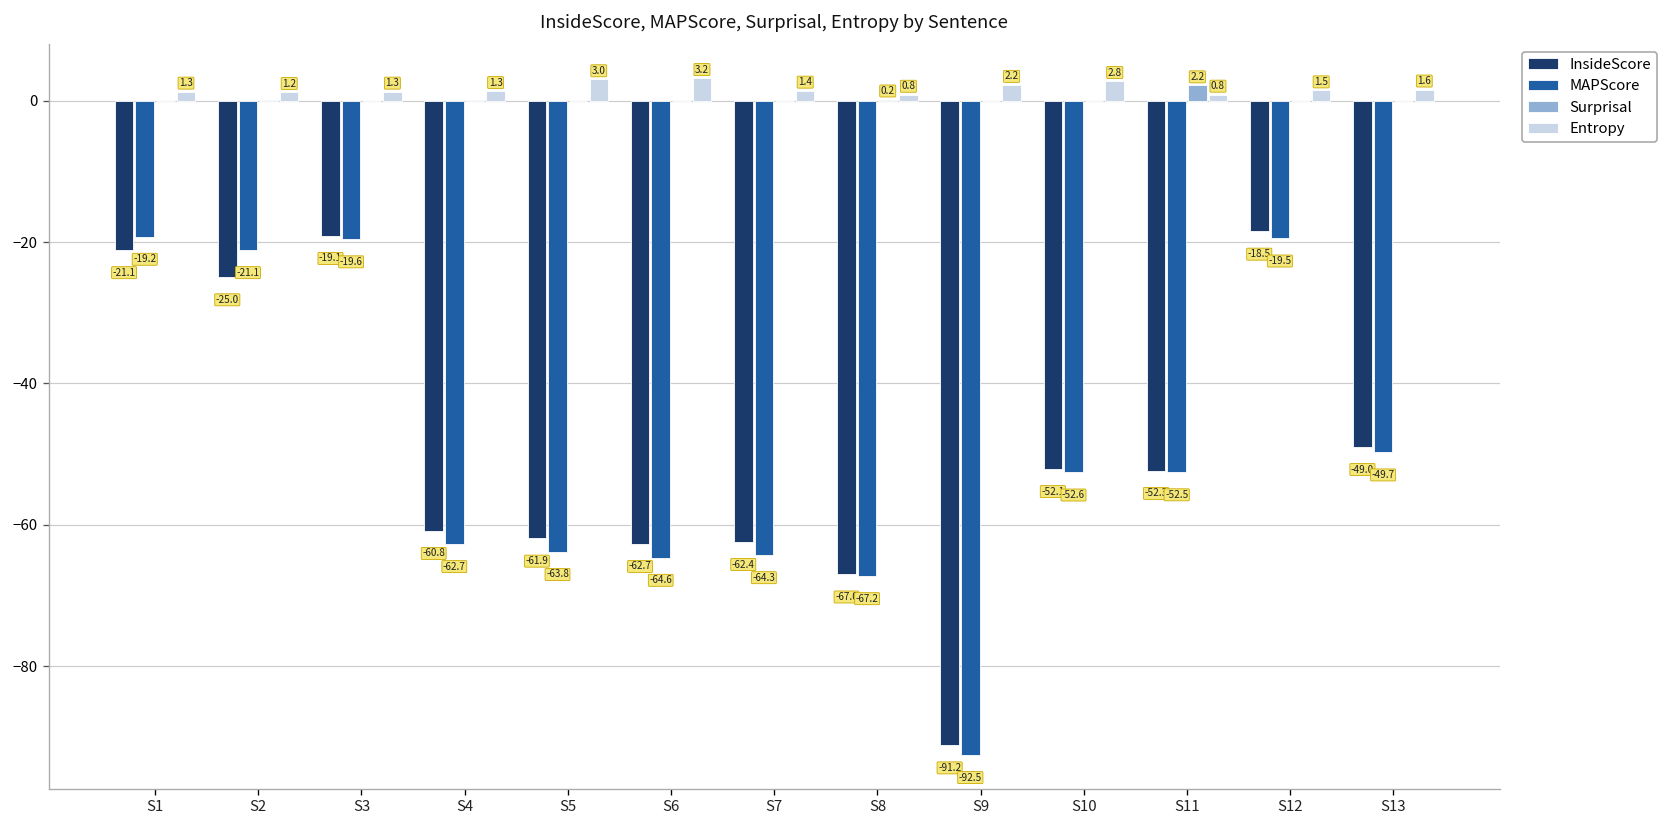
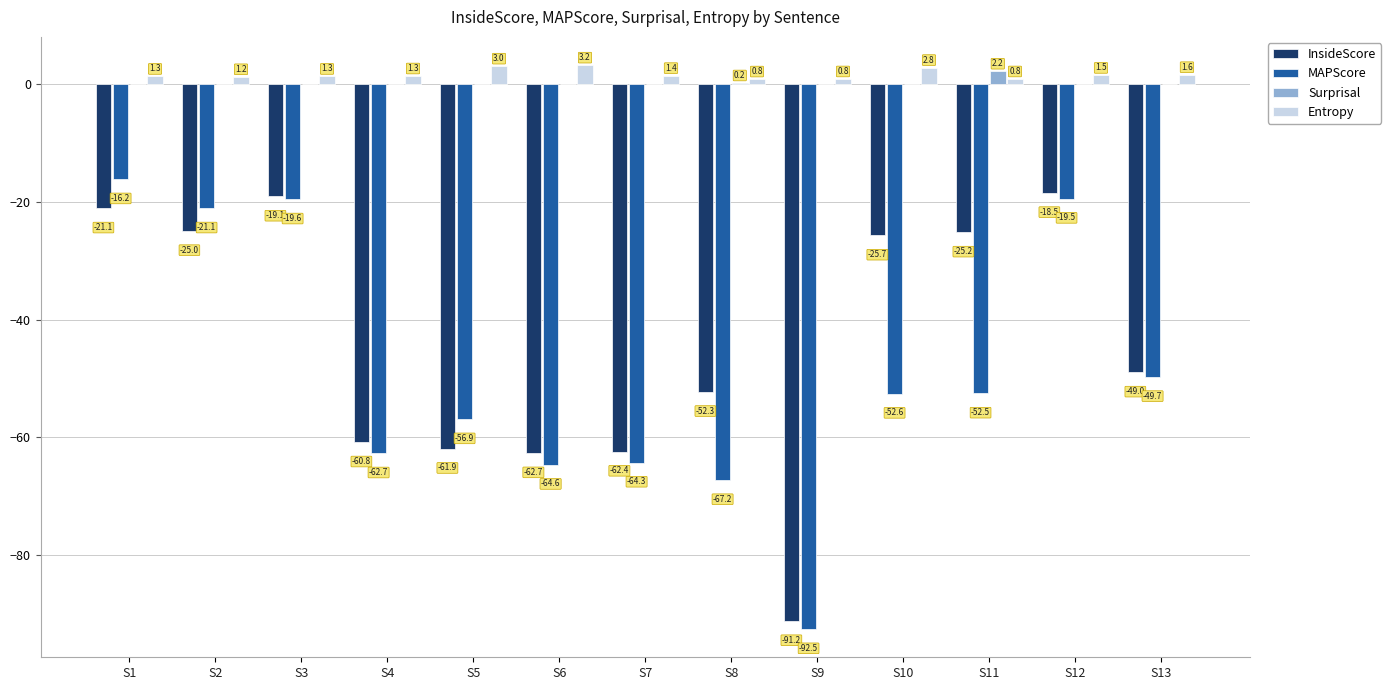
  {
    "InsideScore": {
-     "S8": -67.0,
-     "S10": -52.1,
-     "S11": -52.3
+     "S8": -52.3,
+     "S10": -25.7,
+     "S11": -25.2
    },
    "MAPScore": {
-     "S1": -19.2,
-     "S5": -63.8
+     "S1": -16.2,
+     "S5": -56.9
    },
    "Entropy": {
-     "S9": 2.2
+     "S9": 0.8
    }
  }
